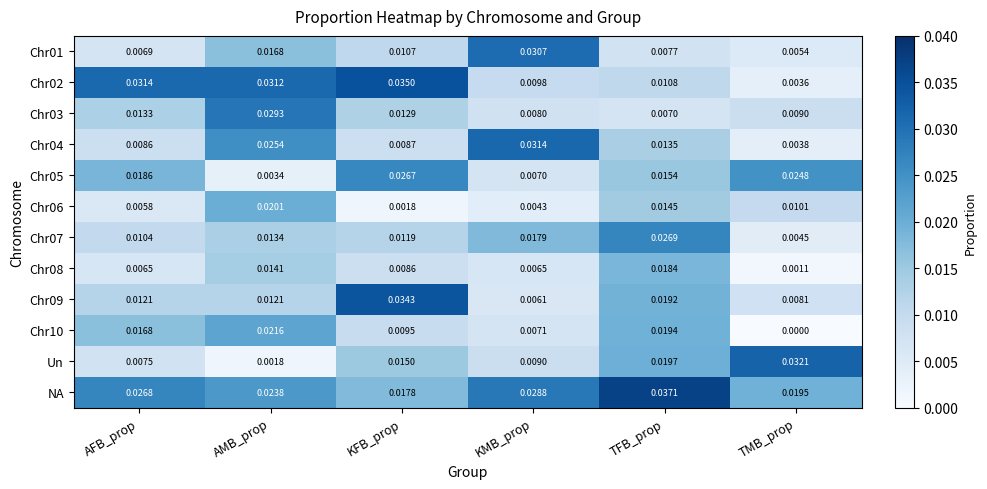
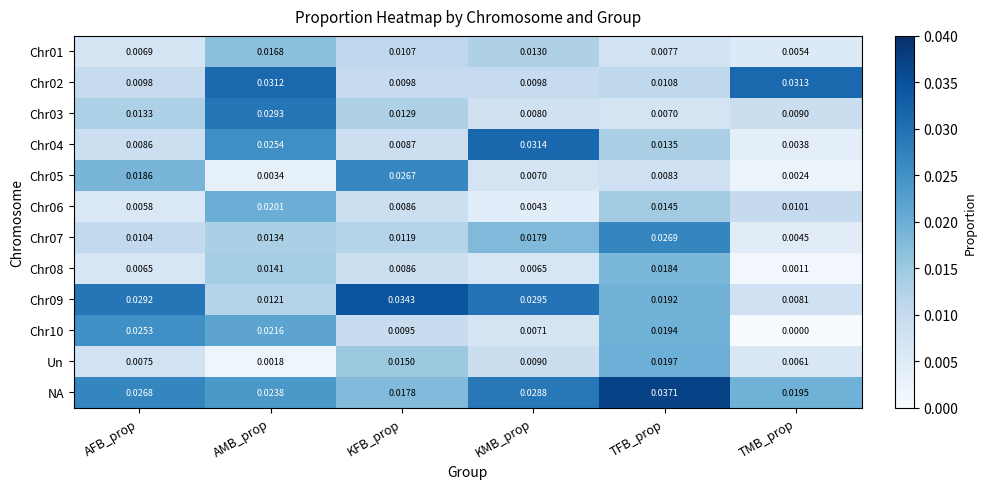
  {
    "Chr01": {
      "AFB_prop": 0.0069,
      "AMB_prop": 0.0168,
      "KFB_prop": 0.0107,
-     "KMB_prop": 0.0307,
+     "KMB_prop": 0.0130,
      "TFB_prop": 0.0077,
      "TMB_prop": 0.0054
    },
    "Chr02": {
-     "AFB_prop": 0.0314,
+     "AFB_prop": 0.0098,
      "AMB_prop": 0.0312,
-     "KFB_prop": 0.0350,
+     "KFB_prop": 0.0098,
      "KMB_prop": 0.0098,
      "TFB_prop": 0.0108,
-     "TMB_prop": 0.0036
+     "TMB_prop": 0.0313
    },
    "Chr03": {
      "AFB_prop": 0.0133,
      "AMB_prop": 0.0293,
      "KFB_prop": 0.0129,
      "KMB_prop": 0.0080,
      "TFB_prop": 0.0070,
      "TMB_prop": 0.0090
    },
    "Chr04": {
      "AFB_prop": 0.0086,
      "AMB_prop": 0.0254,
      "KFB_prop": 0.0087,
      "KMB_prop": 0.0314,
      "TFB_prop": 0.0135,
      "TMB_prop": 0.0038
    },
    "Chr05": {
      "AFB_prop": 0.0186,
      "AMB_prop": 0.0034,
      "KFB_prop": 0.0267,
      "KMB_prop": 0.0070,
-     "TFB_prop": 0.0154,
-     "TMB_prop": 0.0248
+     "TFB_prop": 0.0083,
+     "TMB_prop": 0.0024
    },
    "Chr06": {
      "AFB_prop": 0.0058,
      "AMB_prop": 0.0201,
-     "KFB_prop": 0.0018,
+     "KFB_prop": 0.0086,
      "KMB_prop": 0.0043,
      "TFB_prop": 0.0145,
      "TMB_prop": 0.0101
    },
    "Chr07": {
      "AFB_prop": 0.0104,
      "AMB_prop": 0.0134,
      "KFB_prop": 0.0119,
      "KMB_prop": 0.0179,
      "TFB_prop": 0.0269,
      "TMB_prop": 0.0045
    },
    "Chr08": {
      "AFB_prop": 0.0065,
      "AMB_prop": 0.0141,
      "KFB_prop": 0.0086,
      "KMB_prop": 0.0065,
      "TFB_prop": 0.0184,
      "TMB_prop": 0.0011
    },
    "Chr09": {
-     "AFB_prop": 0.0121,
+     "AFB_prop": 0.0292,
      "AMB_prop": 0.0121,
      "KFB_prop": 0.0343,
-     "KMB_prop": 0.0061,
+     "KMB_prop": 0.0295,
      "TFB_prop": 0.0192,
      "TMB_prop": 0.0081
    },
    "Chr10": {
-     "AFB_prop": 0.0168,
+     "AFB_prop": 0.0253,
      "AMB_prop": 0.0216,
      "KFB_prop": 0.0095,
      "KMB_prop": 0.0071,
      "TFB_prop": 0.0194,
      "TMB_prop": 0.0000
    },
    "Un": {
      "AFB_prop": 0.0075,
      "AMB_prop": 0.0018,
      "KFB_prop": 0.0150,
      "KMB_prop": 0.0090,
      "TFB_prop": 0.0197,
-     "TMB_prop": 0.0321
+     "TMB_prop": 0.0061
    },
    "NA": {
      "AFB_prop": 0.0268,
      "AMB_prop": 0.0238,
      "KFB_prop": 0.0178,
      "KMB_prop": 0.0288,
      "TFB_prop": 0.0371,
      "TMB_prop": 0.0195
    }
  }
